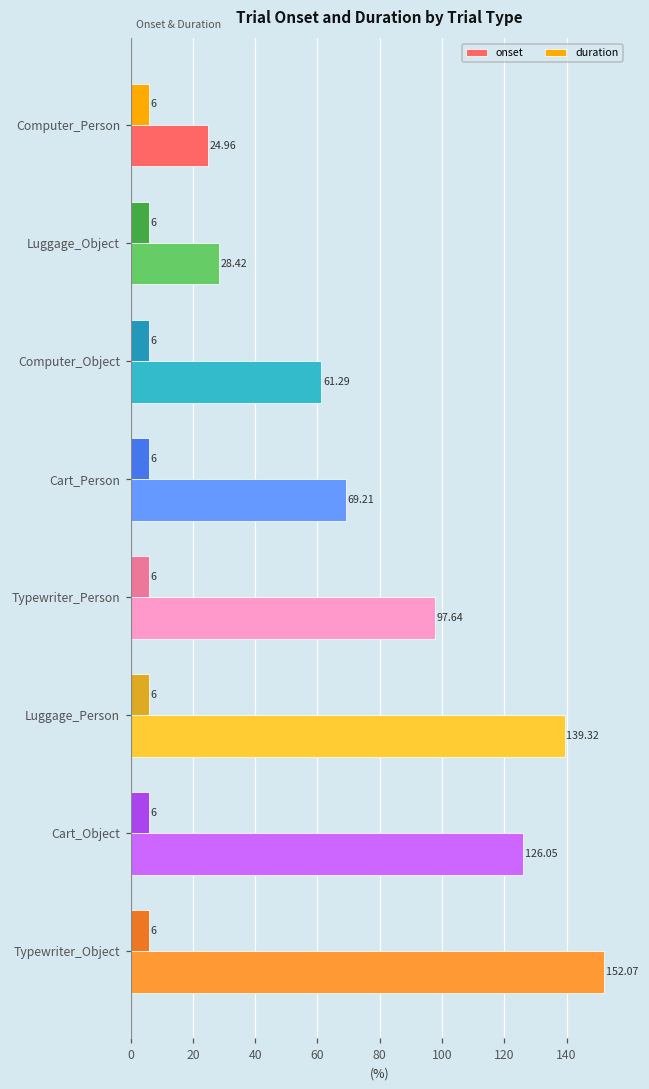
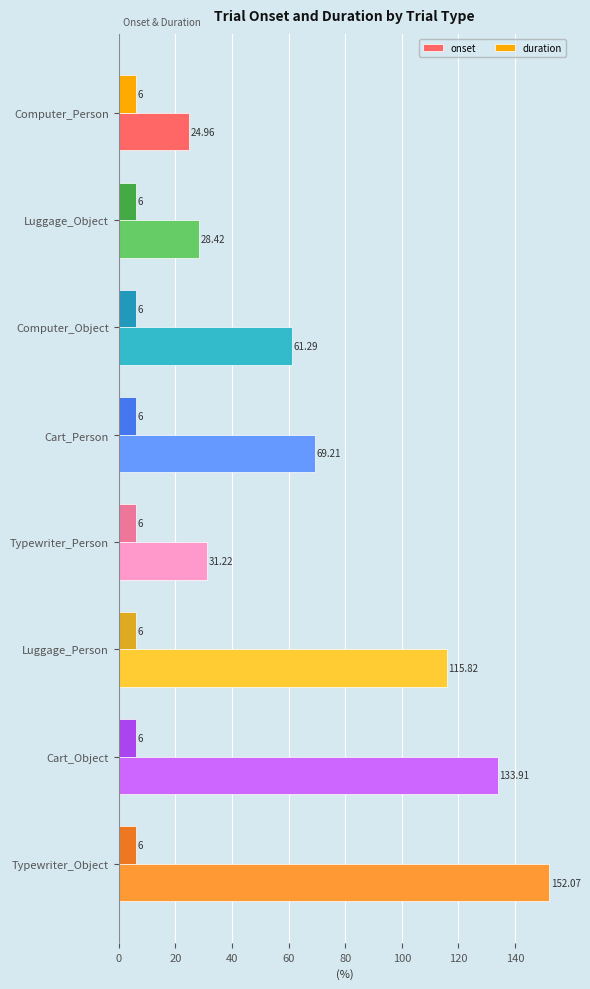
  {
    "onset": {
      "Computer_Person": 24.96,
      "Luggage_Object": 28.42,
      "Computer_Object": 61.29,
      "Cart_Person": 69.21,
-     "Typewriter_Person": 97.64,
-     "Luggage_Person": 139.32,
-     "Cart_Object": 126.05,
+     "Typewriter_Person": 31.22,
+     "Luggage_Person": 115.82,
+     "Cart_Object": 133.91,
      "Typewriter_Object": 152.07
    },
    "duration": {
      "Computer_Person": 6,
      "Luggage_Object": 6,
      "Computer_Object": 6,
      "Cart_Person": 6,
      "Typewriter_Person": 6,
      "Luggage_Person": 6,
      "Cart_Object": 6,
      "Typewriter_Object": 6
    }
  }
